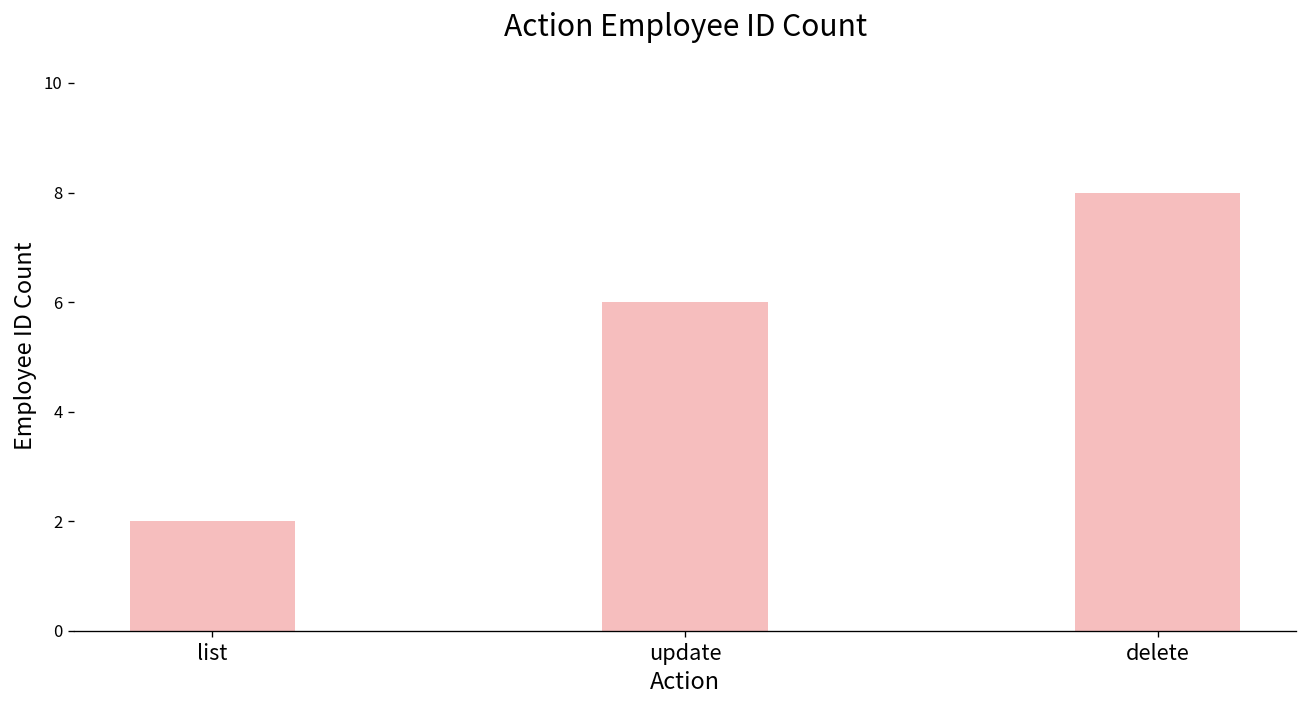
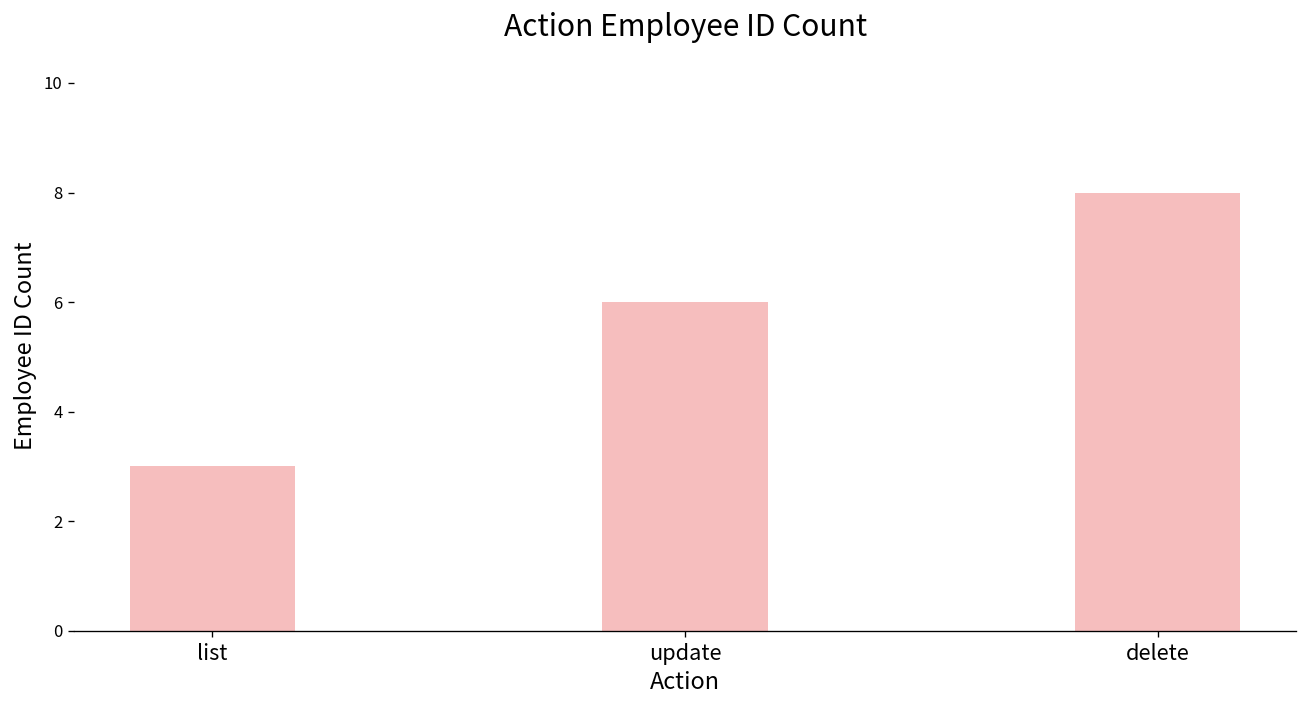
  {
-   "list": 2,
+   "list": 3,
    "update": 6,
    "delete": 8
  }
